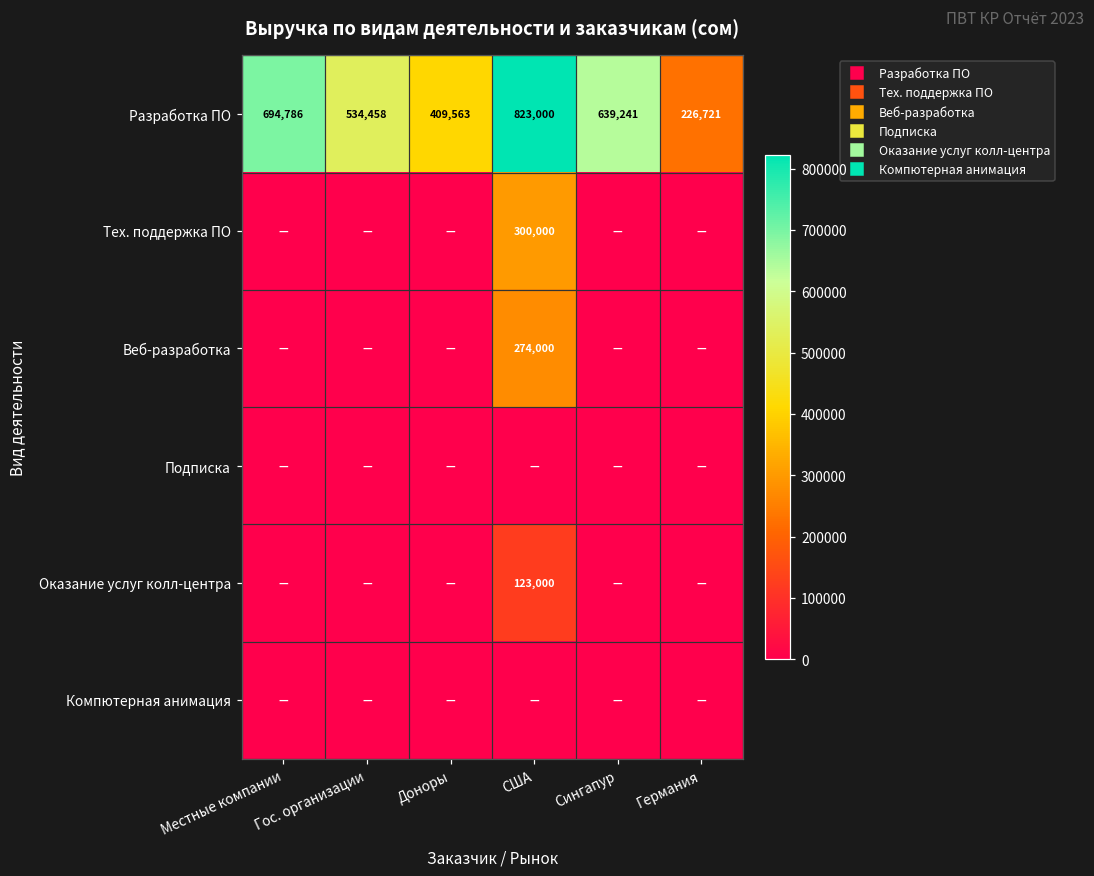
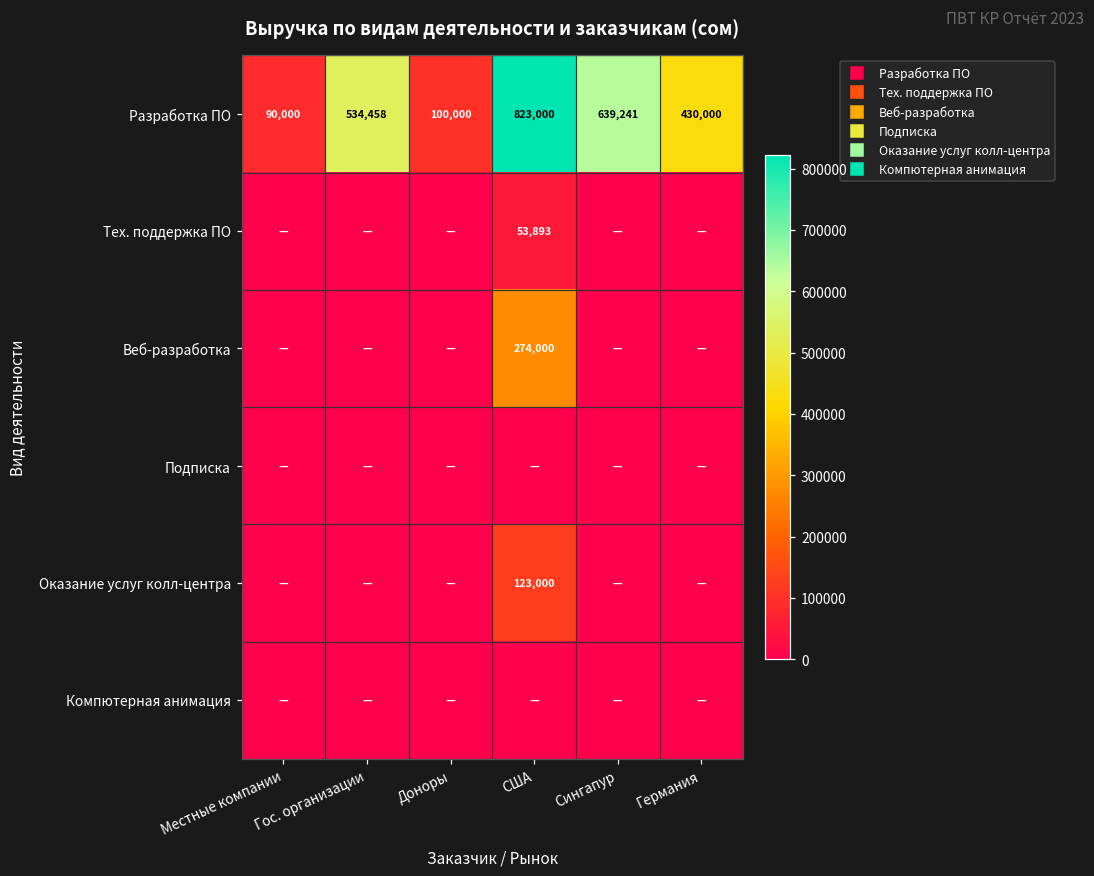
  {
    "Разработка ПО": {
-     "Местные компании": "694,786",
+     "Местные компании": "90,000",
      "Гос. организации": "534,458",
-     "Доноры": "409,563",
+     "Доноры": "100,000",
      "США": "823,000",
      "Сингапур": "639,241",
-     "Германия": "226,721"
+     "Германия": "430,000"
    },
    "Тех. поддержка ПО": {
-     "США": "300,000"
+     "США": "53,893"
    },
    "Веб-разработка": {
      "США": "274,000"
    },
    "Оказание услуг колл-центра": {
      "США": "123,000"
    }
  }
